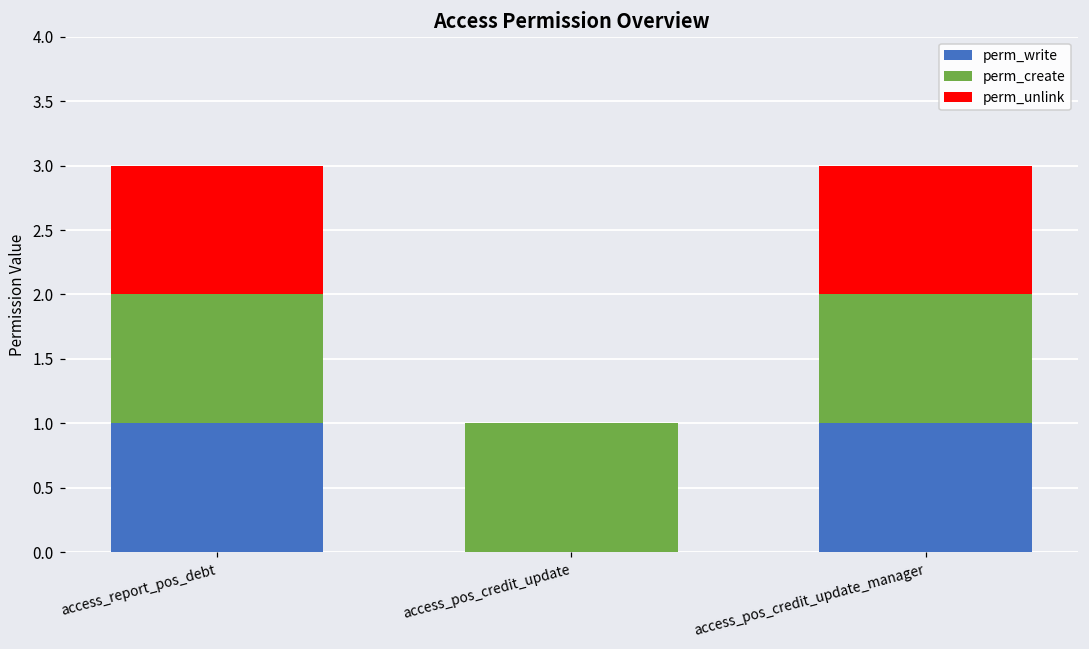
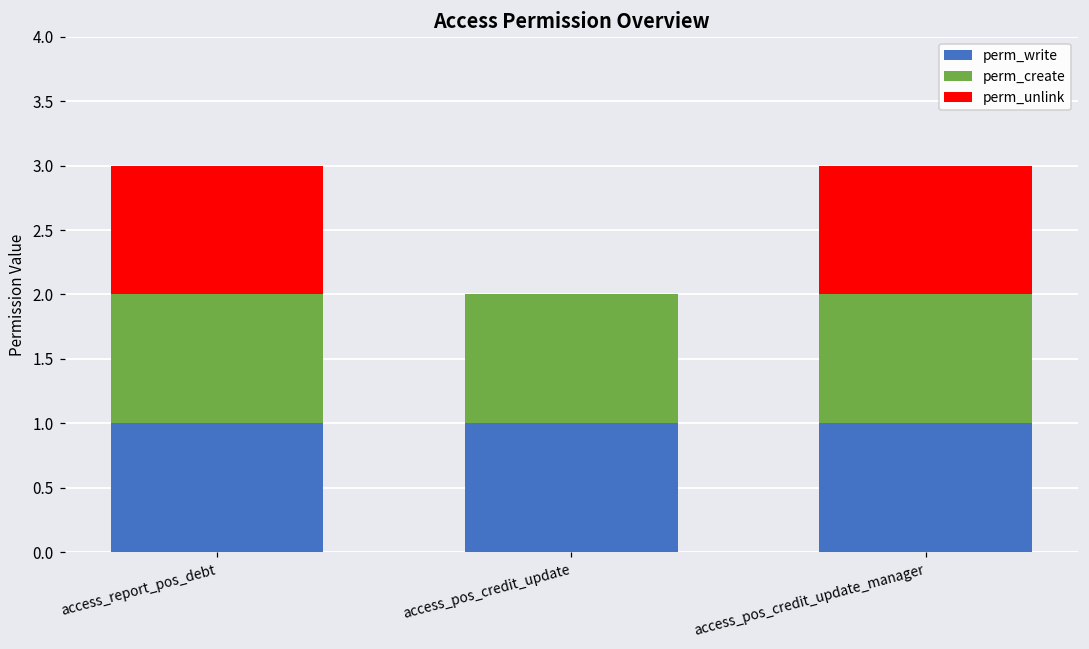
  {
    "perm_write": {
      "access_report_pos_debt": 1,
-     "access_pos_credit_update": 0,
+     "access_pos_credit_update": 1,
      "access_pos_credit_update_manager": 1
    },
    "perm_create": {
      "access_report_pos_debt": 1,
      "access_pos_credit_update": 1,
      "access_pos_credit_update_manager": 1
    },
    "perm_unlink": {
      "access_report_pos_debt": 1,
      "access_pos_credit_update": 0,
      "access_pos_credit_update_manager": 1
    }
  }
